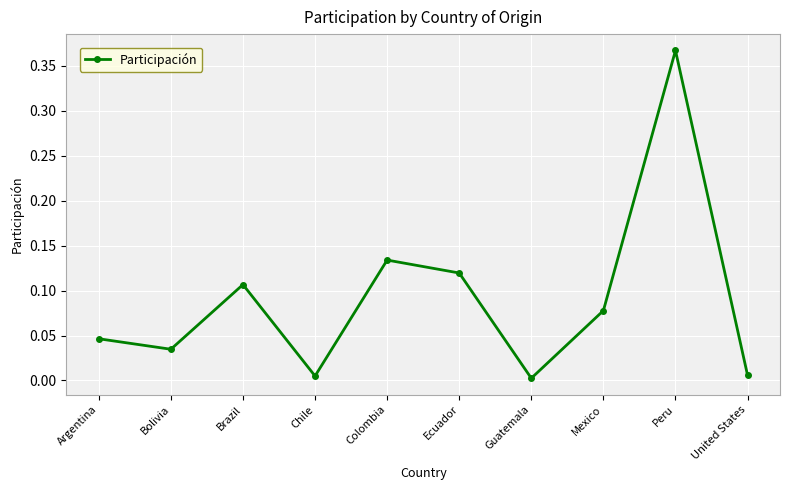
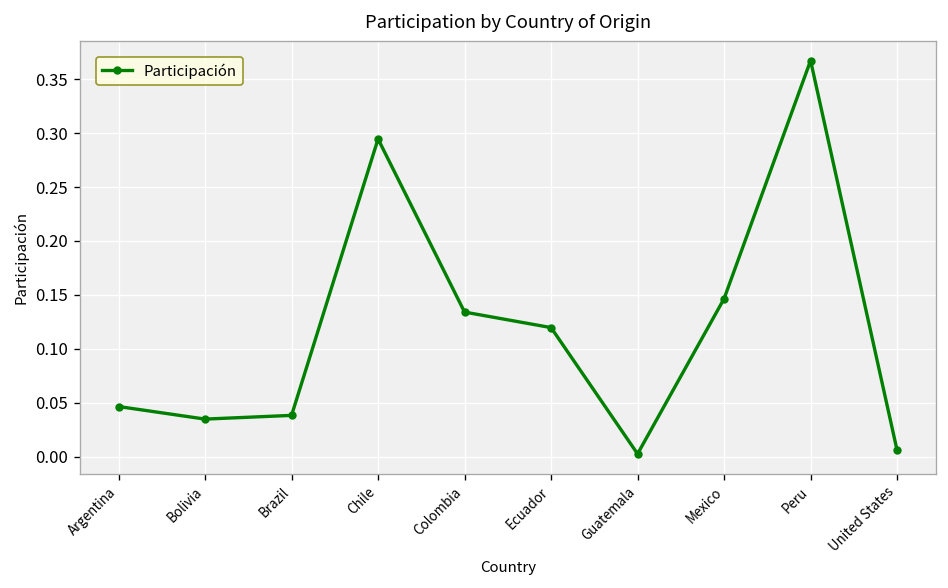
  {
    "Argentina": 0.05,
    "Bolivia": 0.03,
-   "Brazil": 0.11,
-   "Chile": 0.00,
+   "Brazil": 0.04,
+   "Chile": 0.29,
    "Colombia": 0.13,
    "Ecuador": 0.12,
    "Guatemala": 0.00,
-   "Mexico": 0.08,
+   "Mexico": 0.15,
    "Peru": 0.37,
    "United States": 0.01
  }
